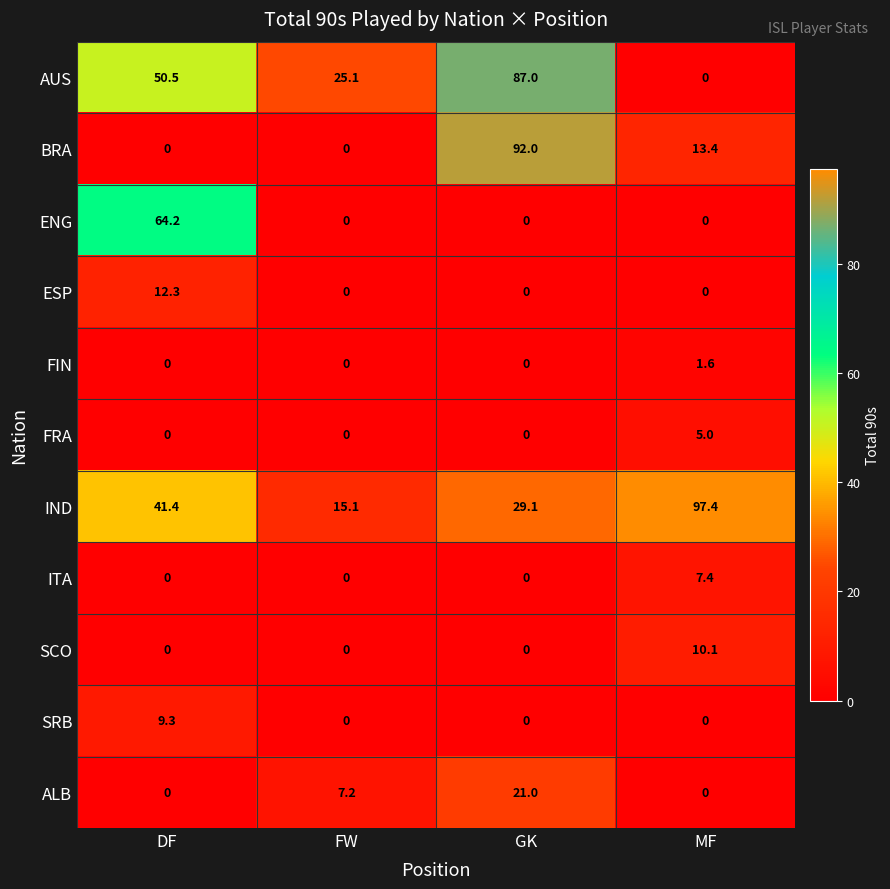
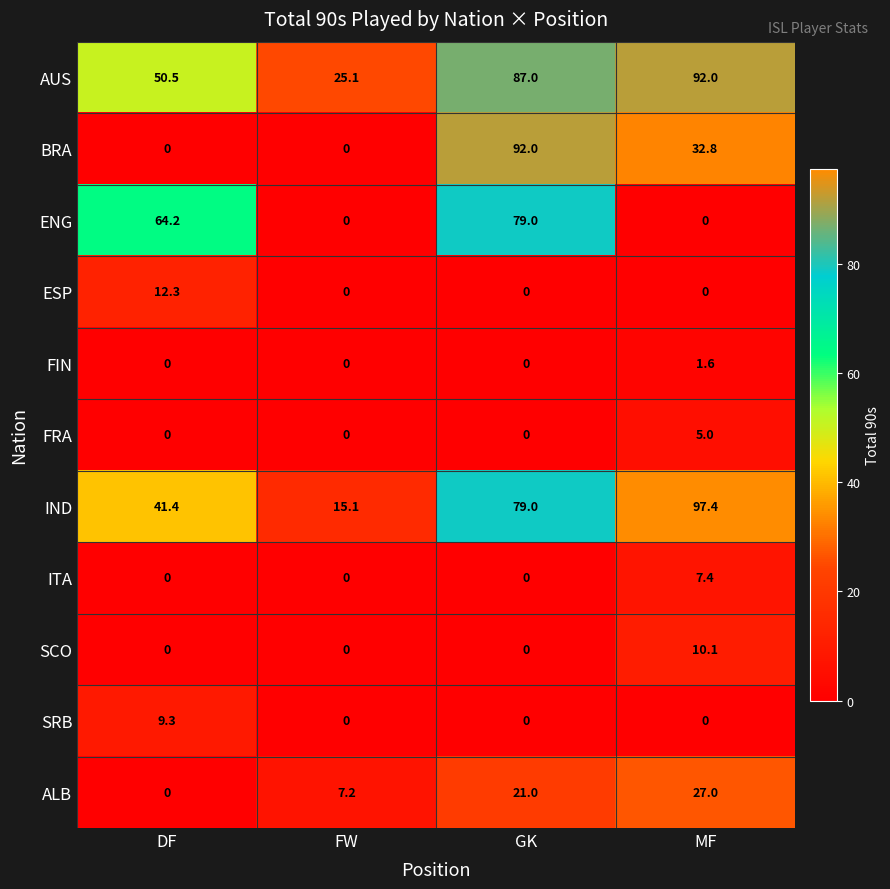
  {
    "AUS": {
      "DF": 50.5,
      "FW": 25.1,
      "GK": 87.0,
-     "MF": 0
+     "MF": 92.0
    },
    "BRA": {
      "DF": 0,
      "FW": 0,
      "GK": 92.0,
-     "MF": 13.4
+     "MF": 32.8
    },
    "ENG": {
      "DF": 64.2,
      "FW": 0,
-     "GK": 0,
+     "GK": 79.0,
      "MF": 0
    },
    "ESP": {
      "DF": 12.3,
      "FW": 0,
      "GK": 0,
      "MF": 0
    },
    "FIN": {
      "DF": 0,
      "FW": 0,
      "GK": 0,
      "MF": 1.6
    },
    "FRA": {
      "DF": 0,
      "FW": 0,
      "GK": 0,
      "MF": 5.0
    },
    "IND": {
      "DF": 41.4,
      "FW": 15.1,
-     "GK": 29.1,
+     "GK": 79.0,
      "MF": 97.4
    },
    "ITA": {
      "DF": 0,
      "FW": 0,
      "GK": 0,
      "MF": 7.4
    },
    "SCO": {
      "DF": 0,
      "FW": 0,
      "GK": 0,
      "MF": 10.1
    },
    "SRB": {
      "DF": 9.3,
      "FW": 0,
      "GK": 0,
      "MF": 0
    },
    "ALB": {
      "DF": 0,
      "FW": 7.2,
      "GK": 21.0,
-     "MF": 0
+     "MF": 27.0
    }
  }
